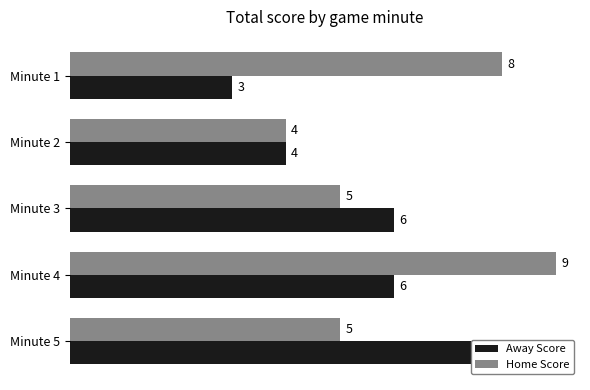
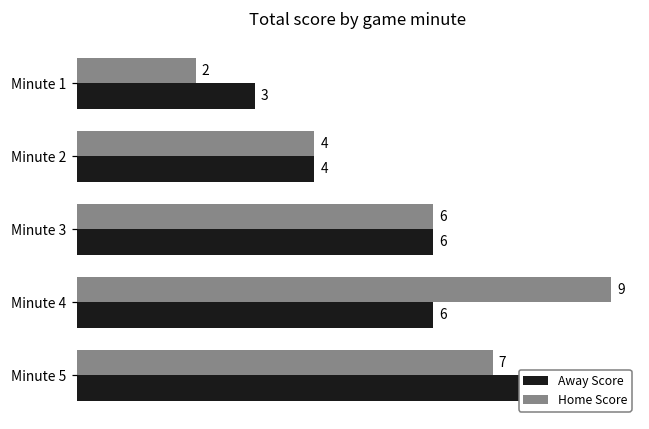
  {
    "Away Score": {
      "Minute 1": 3,
      "Minute 2": 4,
      "Minute 3": 6,
      "Minute 4": 6
    },
    "Home Score": {
-     "Minute 1": 8,
+     "Minute 1": 2,
      "Minute 2": 4,
-     "Minute 3": 5,
+     "Minute 3": 6,
      "Minute 4": 9,
-     "Minute 5": 5
+     "Minute 5": 7
    }
  }
